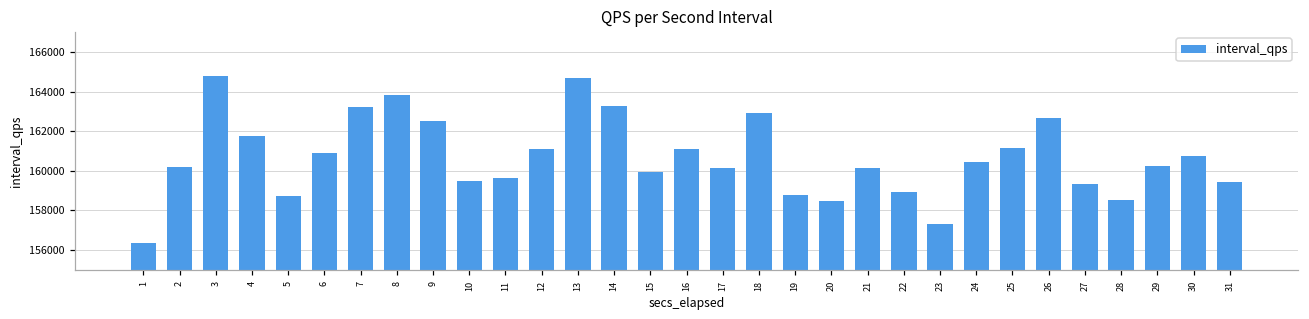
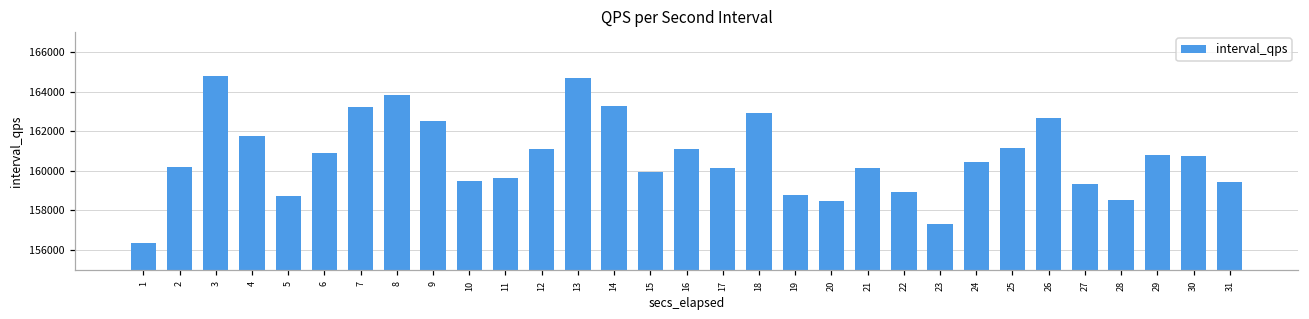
  {
    "1": 156300,
    "2": 160200,
    "3": 164800,
    "4": 161700,
    "5": 158700,
    "6": 160900,
    "7": 163200,
    "8": 163800,
    "9": 162500,
    "10": 159500,
    "11": 159700,
    "12": 161100,
    "13": 164700,
    "14": 163300,
    "15": 160000,
    "16": 161100,
    "17": 160100,
    "18": 162900,
    "19": 158800,
    "20": 158500,
    "21": 160100,
    "22": 159000,
    "23": 157300,
    "24": 160500,
    "25": 161200,
    "26": 162700,
    "27": 159300,
    "28": 158500,
-   "29": 160200,
+   "29": 160800,
    "30": 160700,
    "31": 159400
  }
